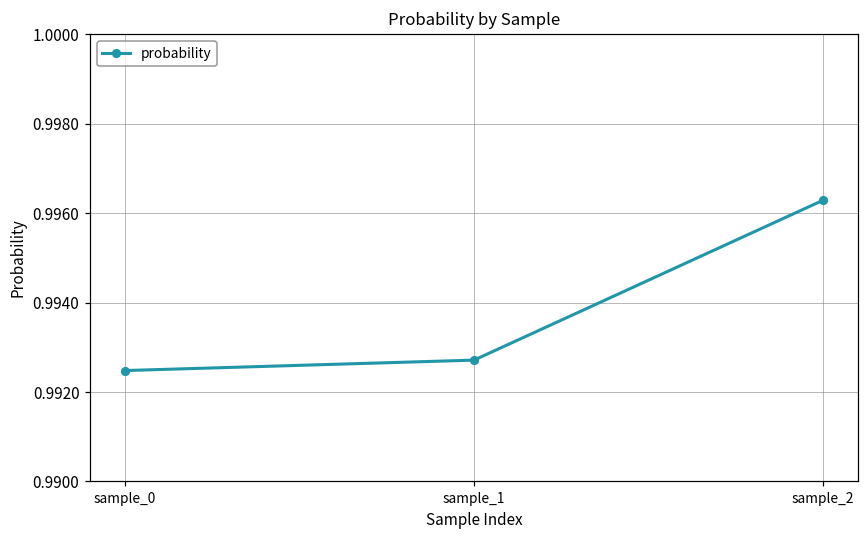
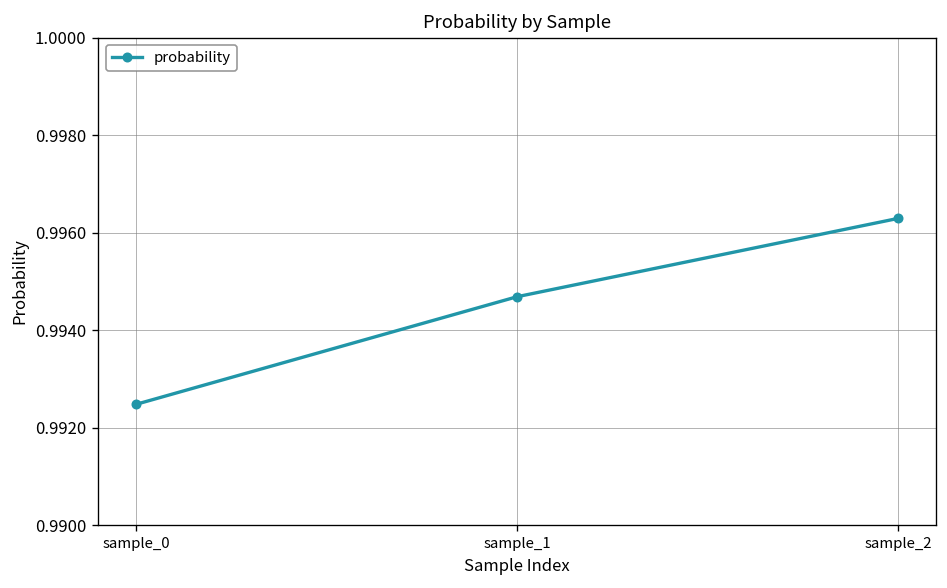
  {
    "sample_0": 0.9925,
-   "sample_1": 0.9927,
+   "sample_1": 0.9947,
    "sample_2": 0.9963
  }
